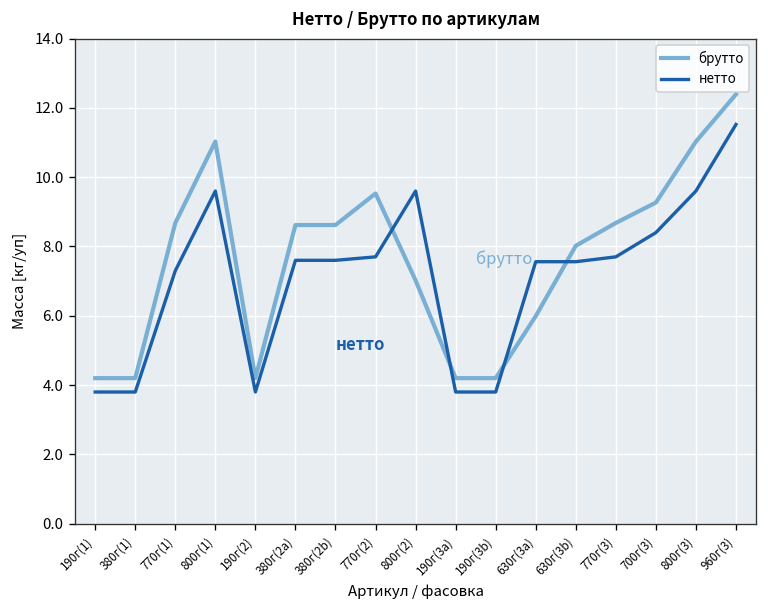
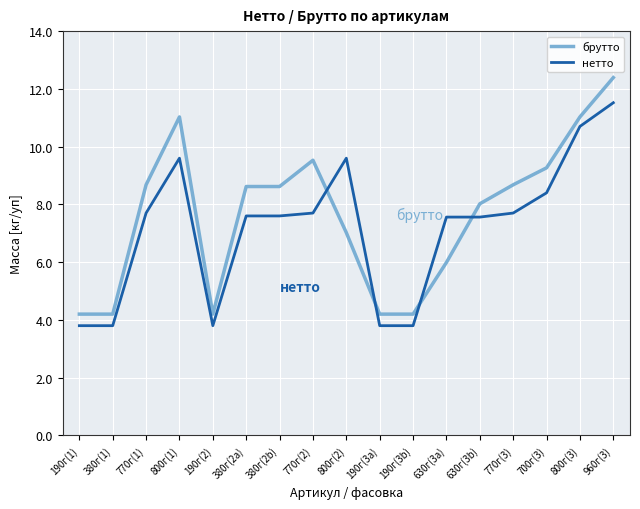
  {
    "брутто": {
      "190г(1)": 4.2,
      "380г(1)": 4.2,
      "770г(1)": 8.7,
      "800г(1)": 11.0,
      "190г(2)": 4.2,
      "380г(2a)": 8.6,
      "380г(2b)": 8.6,
      "770г(2)": 9.5,
      "800г(2)": 7.0,
      "190г(3a)": 4.2,
      "190г(3b)": 4.2,
      "630г(3a)": 6.0,
      "630г(3b)": 8.0,
      "770г(3)": 8.7,
      "700г(3)": 9.3,
      "800г(3)": 11.0,
      "960г(3)": 12.4
    },
    "нетто": {
      "190г(1)": 3.8,
      "380г(1)": 3.8,
-     "770г(1)": 7.3,
+     "770г(1)": 7.7,
      "800г(1)": 9.6,
      "190г(2)": 3.8,
      "380г(2a)": 7.6,
      "380г(2b)": 7.6,
      "770г(2)": 7.7,
      "800г(2)": 9.6,
      "190г(3a)": 3.8,
      "190г(3b)": 3.8,
      "630г(3a)": 7.6,
      "630г(3b)": 7.6,
      "770г(3)": 7.7,
      "700г(3)": 8.4,
-     "800г(3)": 9.6,
+     "800г(3)": 10.7,
      "960г(3)": 11.5
    }
  }
